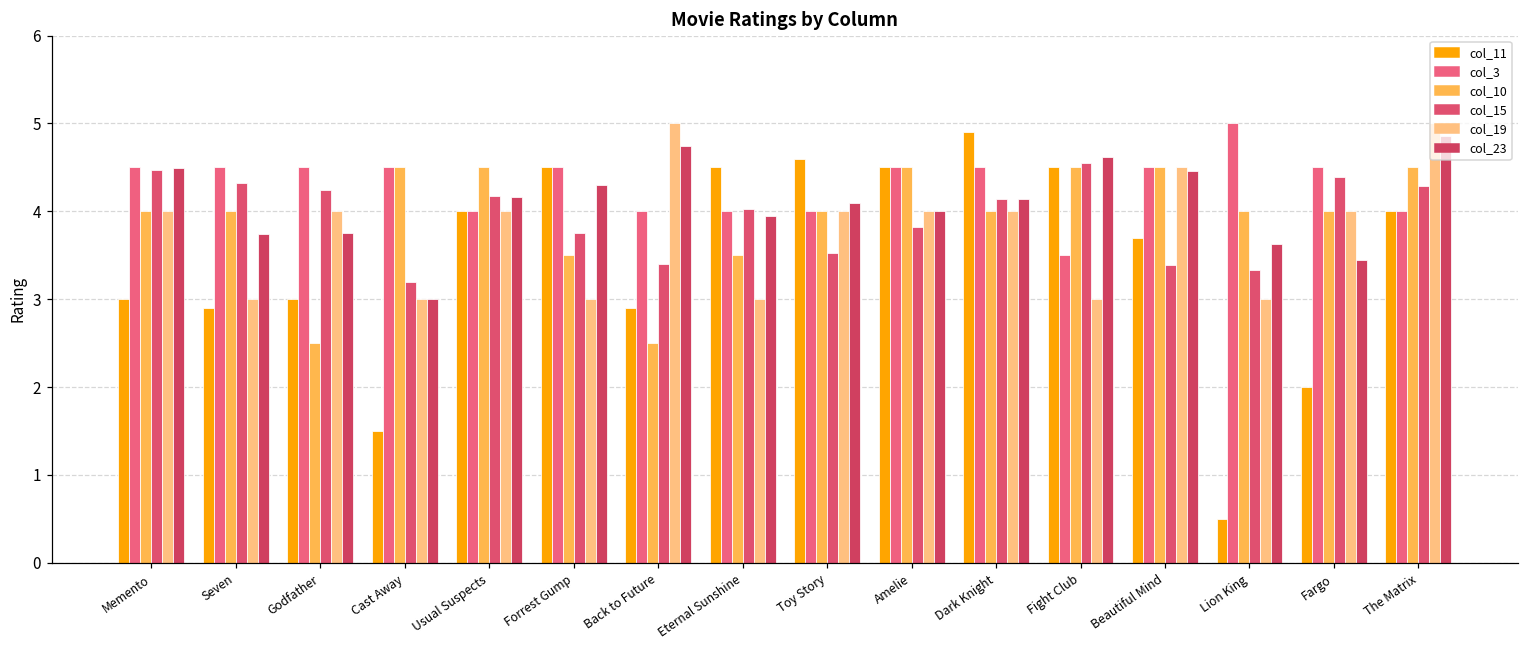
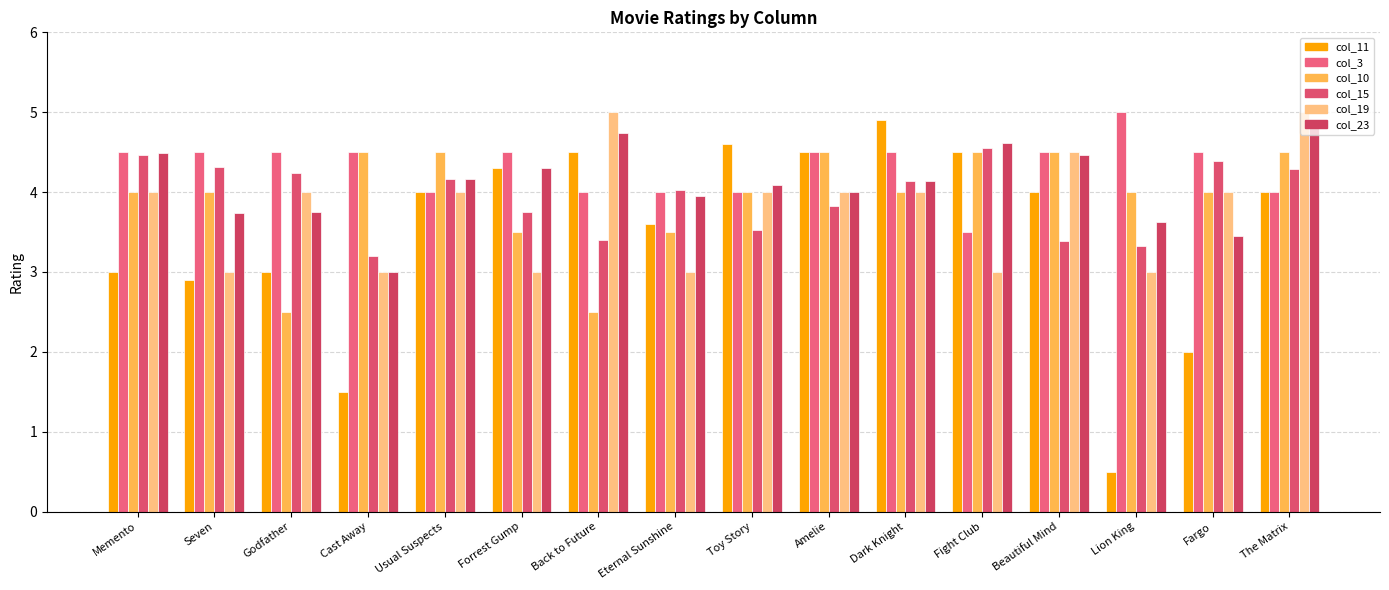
  {
    "col_11": {
      "Memento": 3.0,
      "Seven": 2.9,
      "Godfather": 3.0,
      "Cast Away": 1.5,
      "Usual Suspects": 4.0,
-     "Forrest Gump": 4.5,
-     "Back to Future": 2.9,
-     "Eternal Sunshine": 4.5,
+     "Forrest Gump": 4.3,
+     "Back to Future": 4.5,
+     "Eternal Sunshine": 3.6,
      "Toy Story": 4.6,
      "Amelie": 4.5,
      "Dark Knight": 4.9,
      "Fight Club": 4.5,
-     "Beautiful Mind": 3.7,
+     "Beautiful Mind": 4.0,
      "Lion King": 0.5,
      "Fargo": 2.0,
      "The Matrix": 4.0
    }
  }
